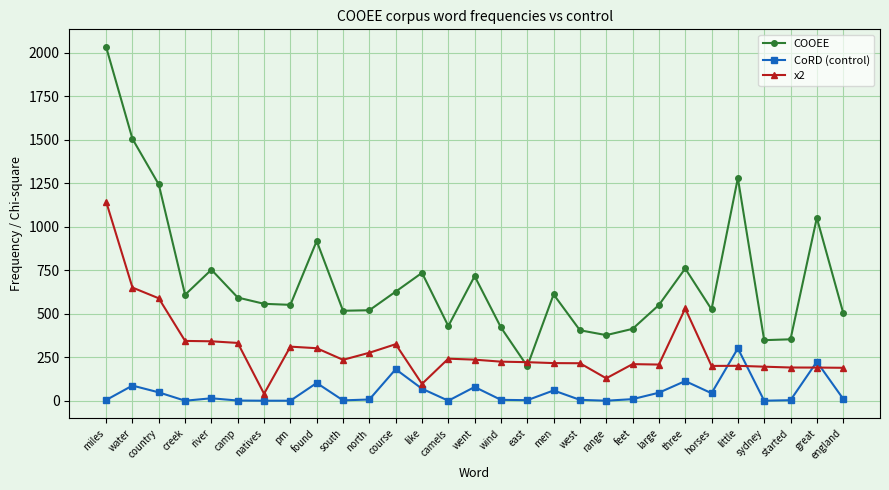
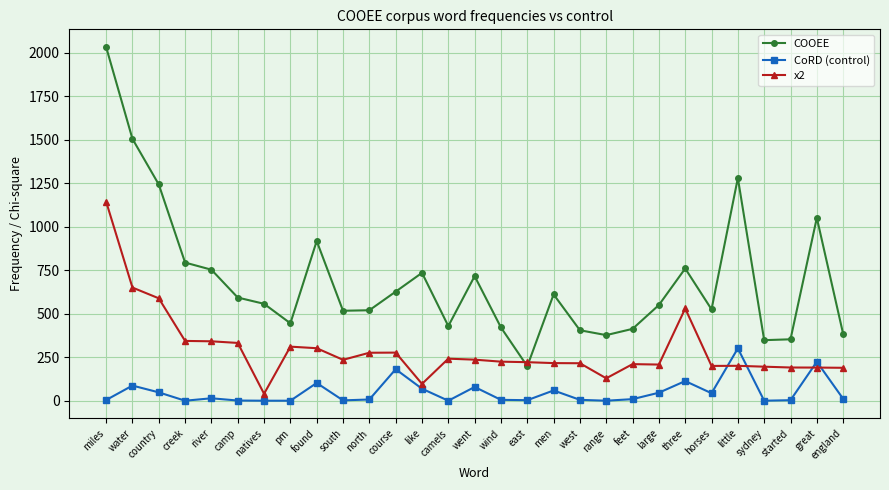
  {
    "COOEE": {
      "miles": 2030,
      "water": 1510,
      "country": 1240,
-     "creek": 610,
+     "creek": 790,
      "river": 750,
      "camp": 590,
      "natives": 560,
-     "pm": 550,
+     "pm": 450,
      "found": 920,
      "south": 520,
      "north": 520,
      "course": 630,
      "like": 740,
      "camels": 430,
      "went": 720,
      "wind": 420,
      "east": 200,
      "men": 610,
      "west": 410,
      "range": 380,
      "feet": 410,
      "large": 550,
      "three": 760,
      "horses": 530,
      "little": 1280,
      "sydney": 350,
      "started": 350,
      "great": 1050,
-     "england": 510
+     "england": 380
    },
    "CoRD (control)": {
      "miles": 0,
      "water": 90,
      "country": 50,
      "creek": 0,
      "river": 10,
      "camp": 0,
      "natives": 0,
      "pm": 0,
      "found": 100,
      "south": 0,
      "north": 10,
      "course": 180,
      "like": 70,
      "camels": 0,
      "went": 80,
      "wind": 10,
      "east": 0,
      "men": 60,
      "west": 10,
      "range": 0,
      "feet": 10,
      "large": 50,
      "three": 110,
      "horses": 40,
      "little": 300,
      "sydney": 0,
      "started": 0,
      "great": 220,
      "england": 10
    },
    "x2": {
      "miles": 1140,
      "water": 650,
      "country": 590,
      "creek": 340,
      "river": 340,
      "camp": 330,
      "natives": 40,
      "pm": 310,
      "found": 300,
      "south": 240,
      "north": 280,
-     "course": 320,
+     "course": 280,
      "like": 100,
      "camels": 240,
      "went": 240,
      "wind": 220,
      "east": 220,
      "men": 220,
      "west": 220,
      "range": 130,
      "feet": 210,
      "large": 210,
      "three": 530,
      "horses": 200,
      "little": 200,
      "sydney": 200,
      "started": 190,
      "great": 190,
      "england": 190
    }
  }
